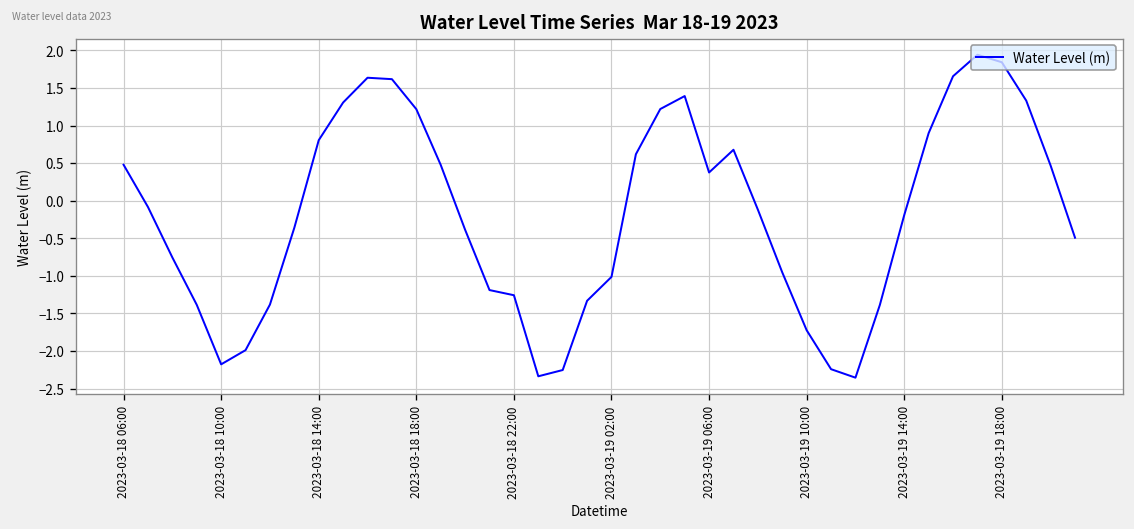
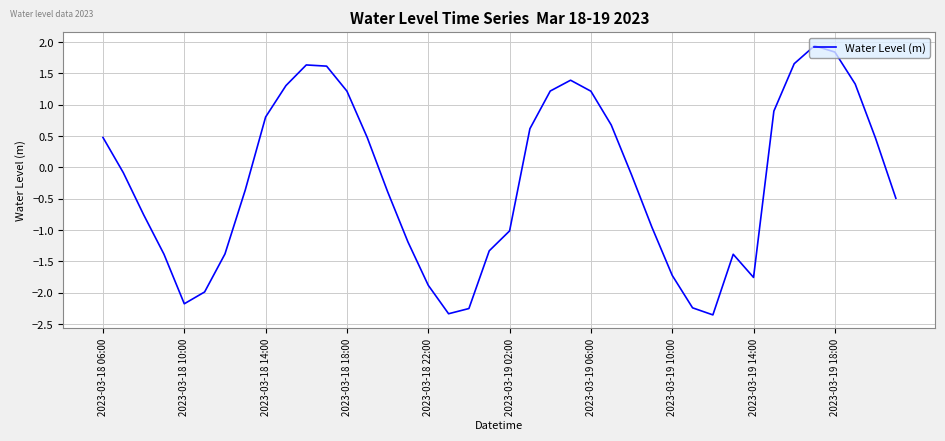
  {
    "2023-03-18 06:00": 0.5,
    "2023-03-18 10:00": -2.2,
    "2023-03-18 14:00": 0.8,
    "2023-03-18 18:00": 1.2,
-   "2023-03-18 22:00": -1.3,
+   "2023-03-18 22:00": -1.9,
    "2023-03-19 02:00": -1.0,
-   "2023-03-19 06:00": 0.4,
+   "2023-03-19 06:00": 1.2,
    "2023-03-19 10:00": -1.7,
-   "2023-03-19 14:00": -0.2
+   "2023-03-19 14:00": -1.8
  }
